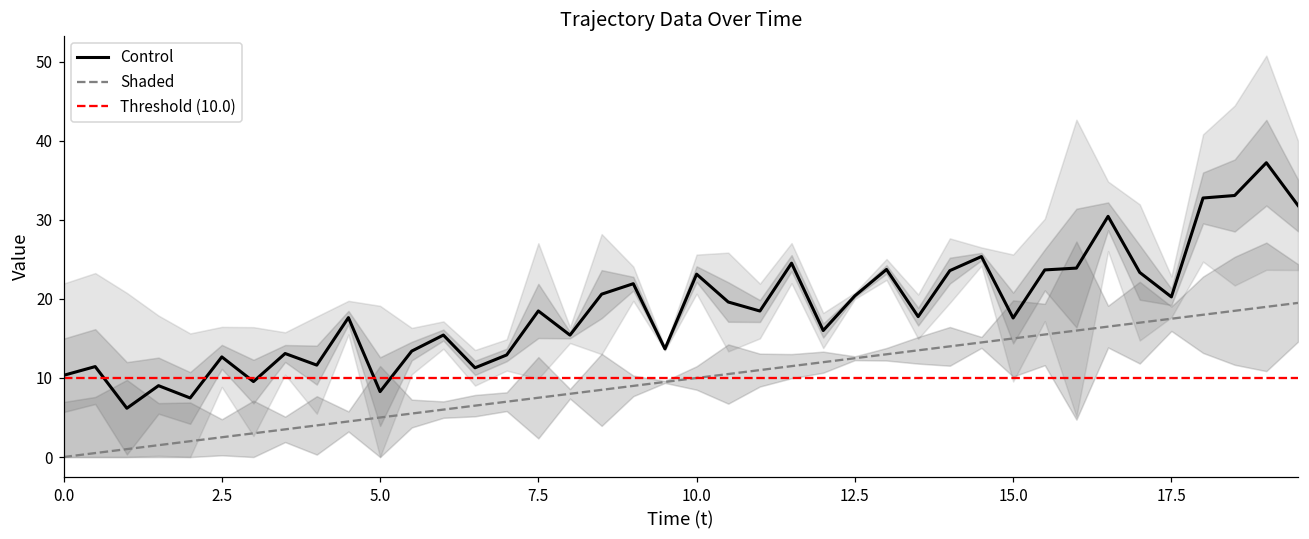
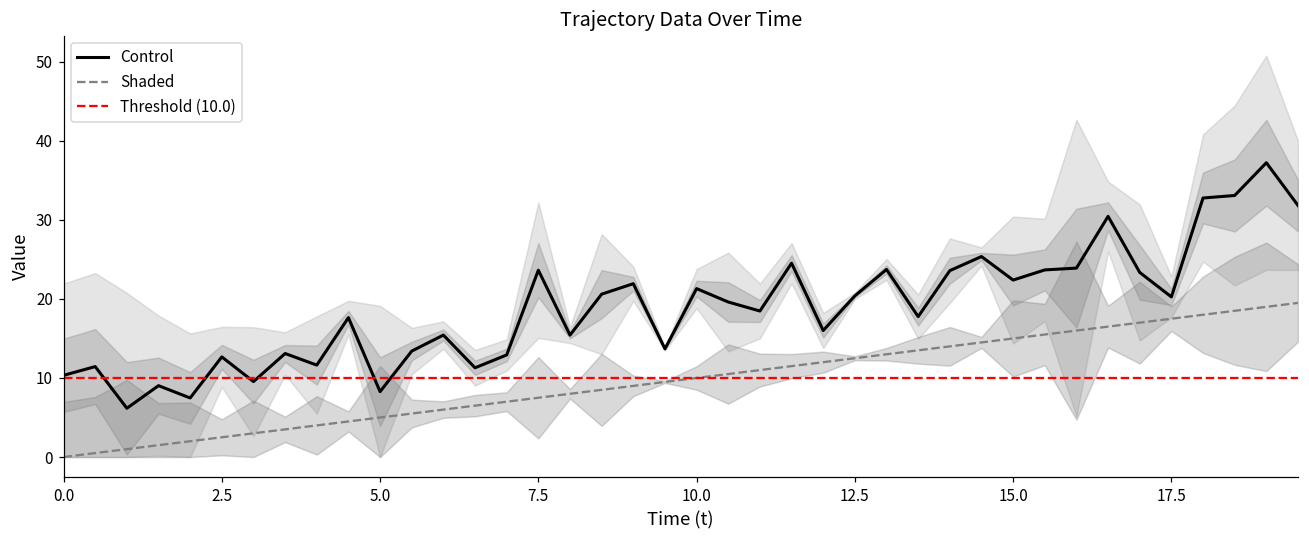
  {
    "Control": {
      "0.0": 10,
      "2.5": 13,
      "5.0": 8,
-     "7.5": 18,
-     "10.0": 23,
-     "15.0": 18,
+     "7.5": 24,
+     "10.0": 21,
+     "15.0": 22,
      "17.5": 20
    }
  }
